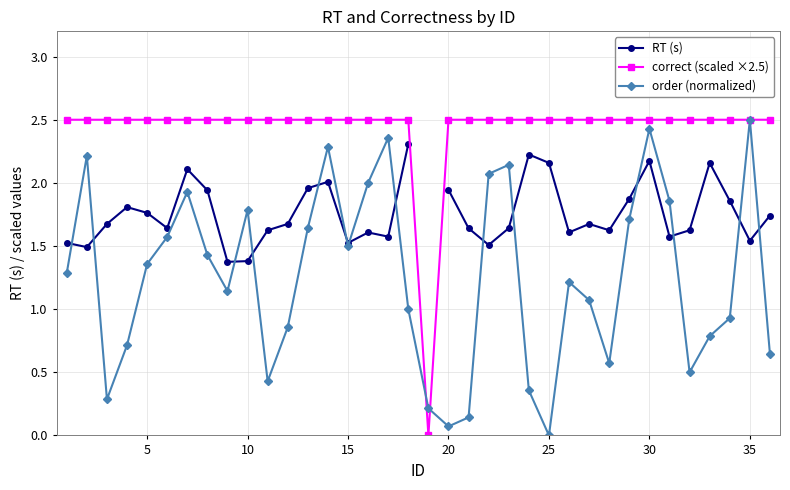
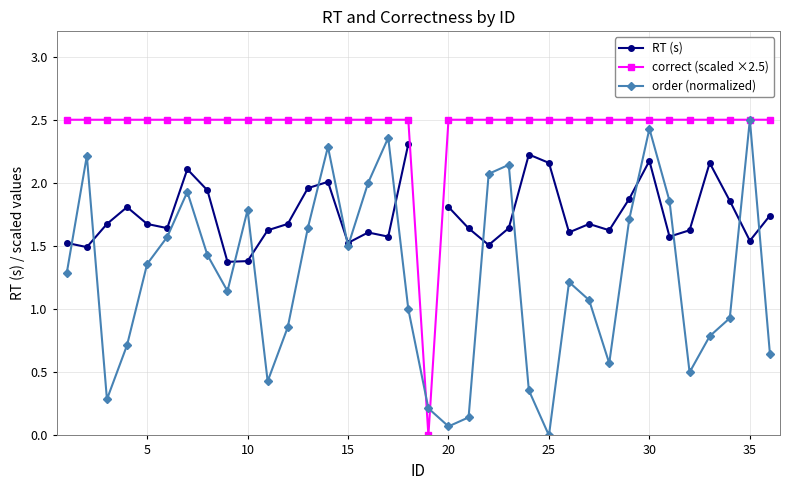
  {
    "RT (s)": {
-     "5": 1.76,
+     "5": 1.67,
      "10": 1.38,
      "15": 1.52,
-     "20": 1.94,
+     "20": 1.81,
      "25": 2.16,
      "30": 2.17,
      "35": 1.54
    },
    "correct (scaled ×2.5)": {
      "5": 2.50,
      "10": 2.50,
      "15": 2.50,
      "20": 2.50,
      "25": 2.50,
      "30": 2.50
    },
    "order (normalized)": {
      "5": 1.36,
      "10": 1.79,
      "15": 1.50,
      "20": 0.07,
      "25": 0.00,
      "30": 2.43
    }
  }
